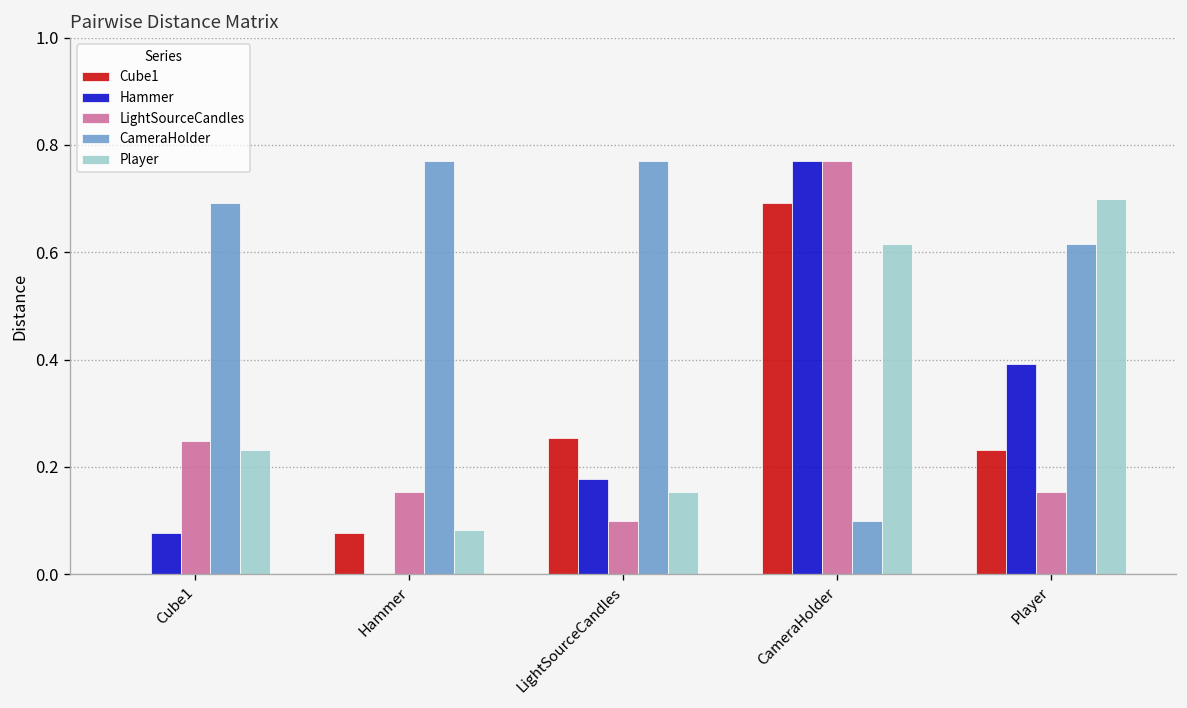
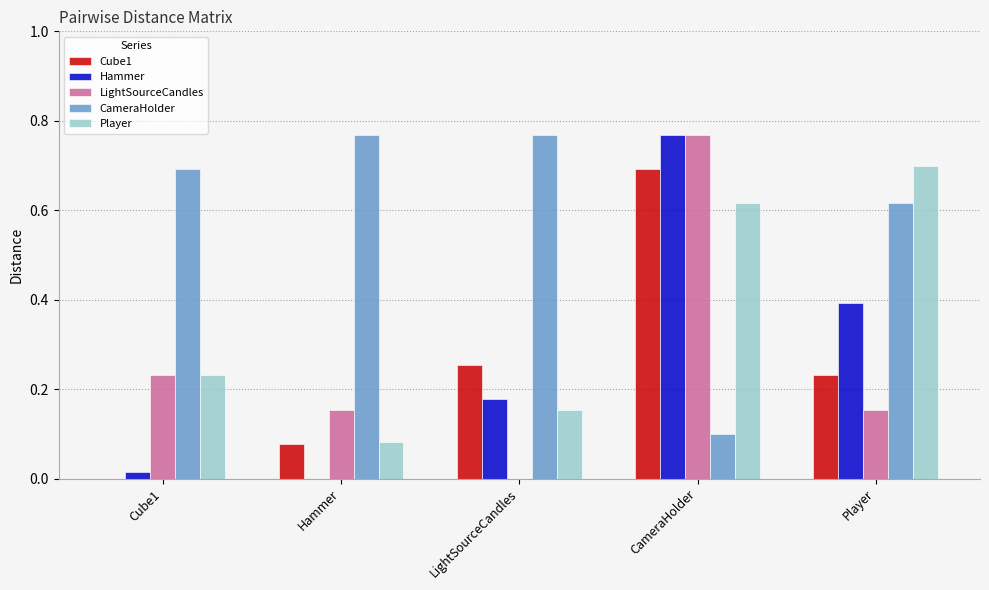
  {
    "Cube1": {
      "Cube1": 0.00,
      "Hammer": 0.08,
      "LightSourceCandles": 0.25,
      "CameraHolder": 0.69,
      "Player": 0.23
    },
    "Hammer": {
-     "Cube1": 0.08,
+     "Cube1": 0.01,
      "Hammer": 0.00,
      "LightSourceCandles": 0.18,
      "CameraHolder": 0.77,
      "Player": 0.39
    },
    "LightSourceCandles": {
-     "Cube1": 0.25,
+     "Cube1": 0.23,
      "Hammer": 0.15,
-     "LightSourceCandles": 0.1,
+     "LightSourceCandles": 0.0,
      "CameraHolder": 0.77,
      "Player": 0.15
    },
    "CameraHolder": {
      "Cube1": 0.69,
      "Hammer": 0.77,
      "LightSourceCandles": 0.77,
      "CameraHolder": 0.10,
      "Player": 0.62
    },
    "Player": {
      "Cube1": 0.23,
      "Hammer": 0.08,
      "LightSourceCandles": 0.15,
      "CameraHolder": 0.62,
      "Player": 0.70
    }
  }
